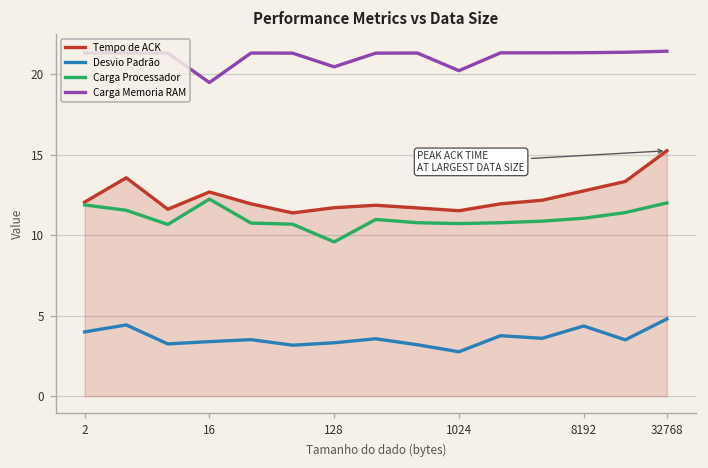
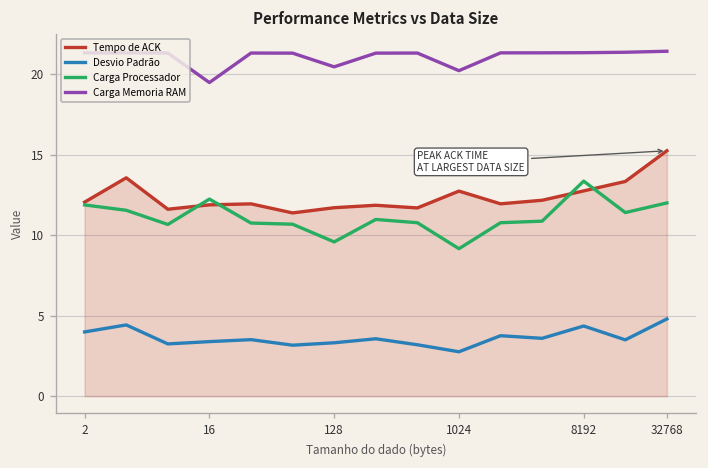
  {
    "Tempo de ACK": {
-     "16": 12.7,
+     "16": 11.9,
      "128": 11.7,
-     "1024": 11.5,
+     "1024": 12.7,
      "8192": 12.7,
      "32768": 15.2
    },
    "Desvio Padrão": {
      "16": 3.4,
      "128": 3.3,
      "1024": 2.8,
      "8192": 4.4,
      "32768": 4.8
    },
    "Carga Processador": {
      "16": 12.2,
      "128": 9.6,
-     "1024": 10.7,
-     "8192": 11.0,
+     "1024": 9.2,
+     "8192": 13.3,
      "32768": 12.0
    },
    "Carga Memoria RAM": {
      "16": 19.5,
      "128": 20.4,
      "1024": 20.2,
      "8192": 21.3,
      "32768": 21.4
    }
  }
